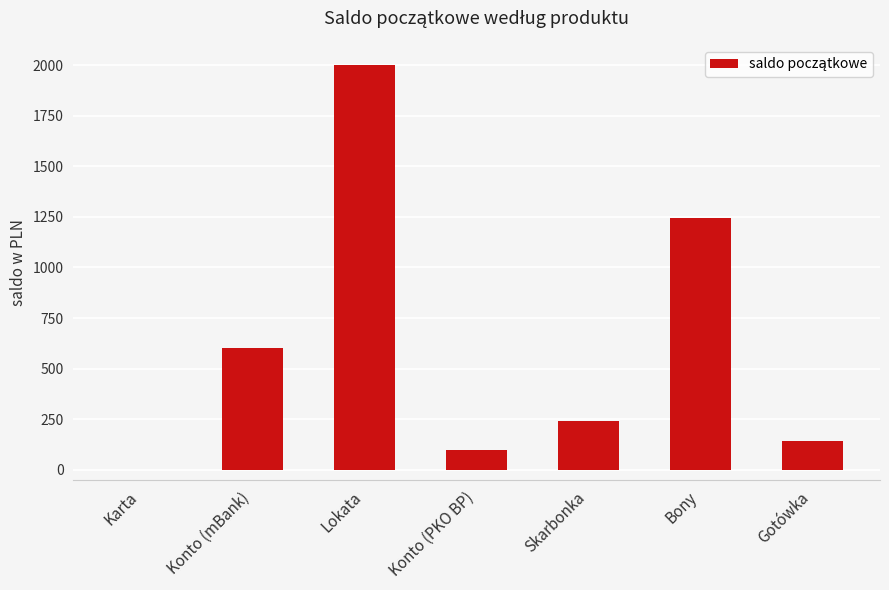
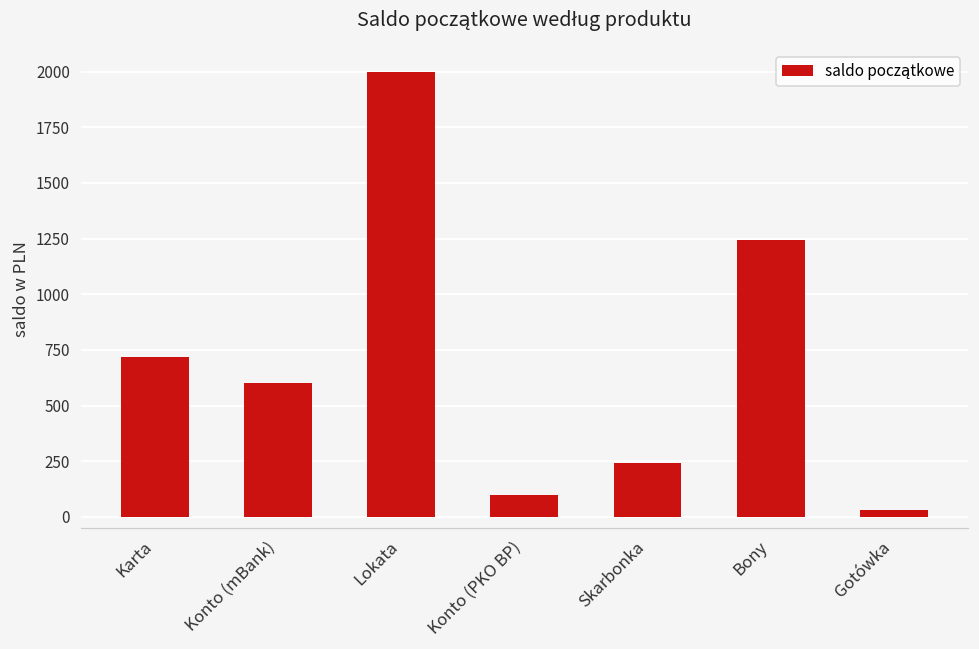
  {
-   "Karta": 0,
+   "Karta": 720,
    "Konto (mBank)": 600,
    "Lokata": 2000,
    "Konto (PKO BP)": 100,
    "Skarbonka": 240,
    "Bony": 1240,
-   "Gotówka": 140
+   "Gotówka": 30
  }
